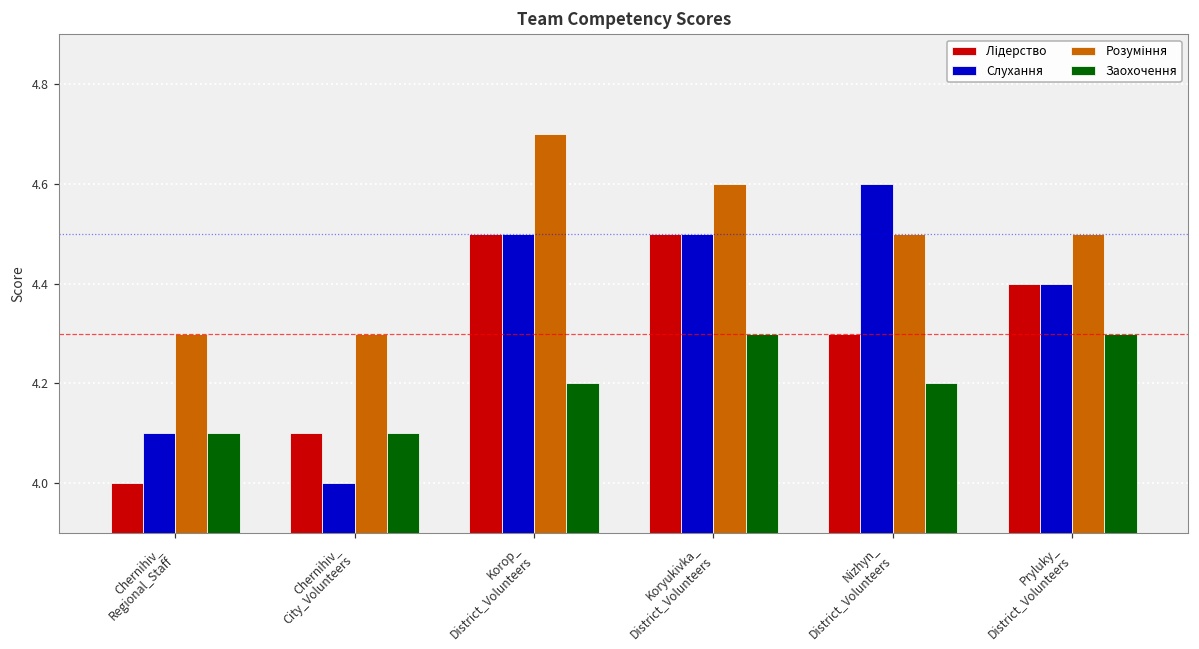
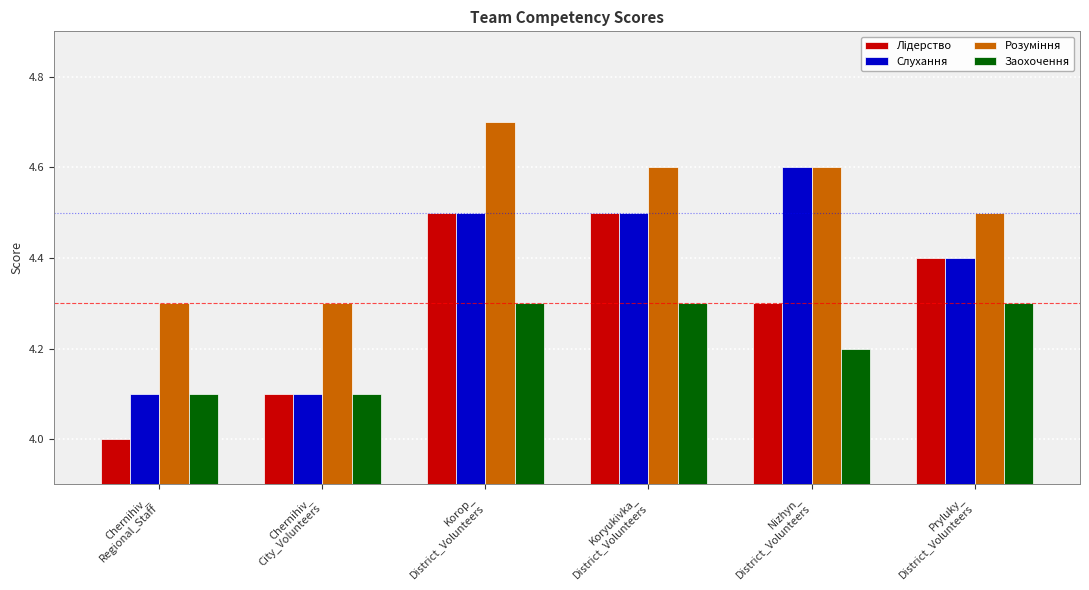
  {
    "Лідерство": {
      "Chernihiv_ Regional_Staff": 4.0,
      "Chernihiv_ City_Volunteers": 4.1,
      "Korop_ District_Volunteers": 4.5,
      "Koryukivka_ District_Volunteers": 4.5,
      "Nizhyn_ District_Volunteers": 4.3,
      "Pryluky_ District_Volunteers": 4.4
    },
    "Слухання": {
      "Chernihiv_ Regional_Staff": 4.1,
-     "Chernihiv_ City_Volunteers": 4.0,
+     "Chernihiv_ City_Volunteers": 4.1,
      "Korop_ District_Volunteers": 4.5,
      "Koryukivka_ District_Volunteers": 4.5,
      "Nizhyn_ District_Volunteers": 4.6,
      "Pryluky_ District_Volunteers": 4.4
    },
    "Розуміння": {
      "Chernihiv_ Regional_Staff": 4.3,
      "Chernihiv_ City_Volunteers": 4.3,
      "Korop_ District_Volunteers": 4.7,
      "Koryukivka_ District_Volunteers": 4.6,
-     "Nizhyn_ District_Volunteers": 4.5,
+     "Nizhyn_ District_Volunteers": 4.6,
      "Pryluky_ District_Volunteers": 4.5
    },
    "Заохочення": {
      "Chernihiv_ Regional_Staff": 4.1,
      "Chernihiv_ City_Volunteers": 4.1,
-     "Korop_ District_Volunteers": 4.2,
+     "Korop_ District_Volunteers": 4.3,
      "Koryukivka_ District_Volunteers": 4.3,
      "Nizhyn_ District_Volunteers": 4.2,
      "Pryluky_ District_Volunteers": 4.3
    }
  }
